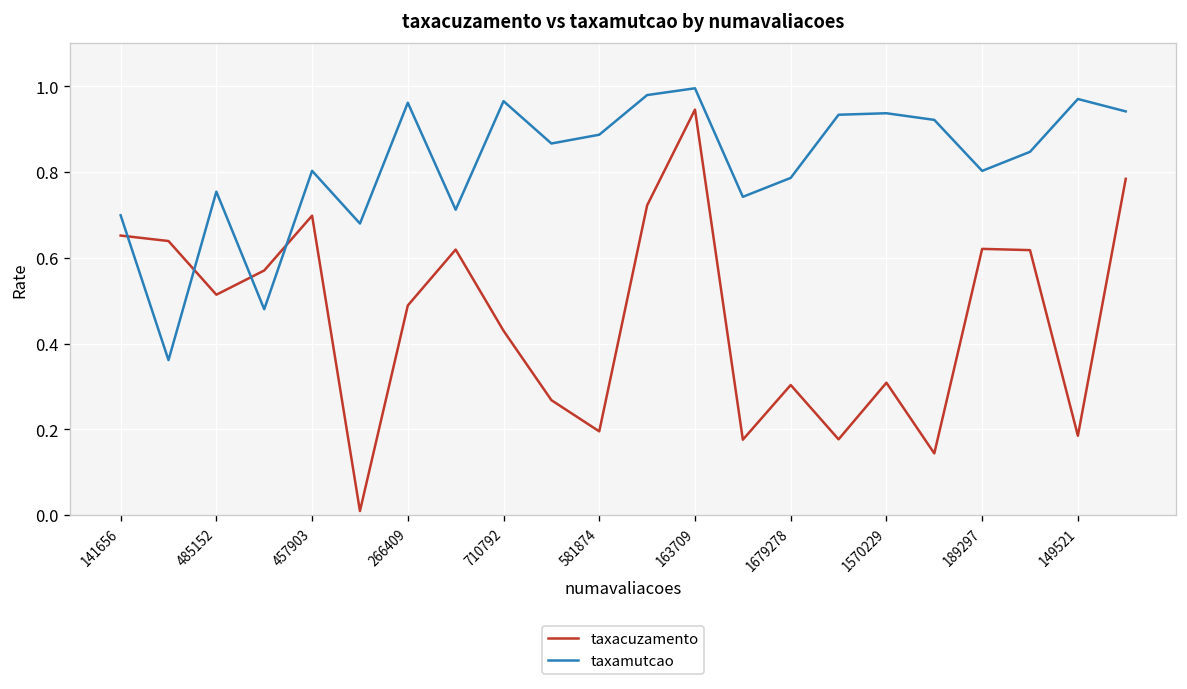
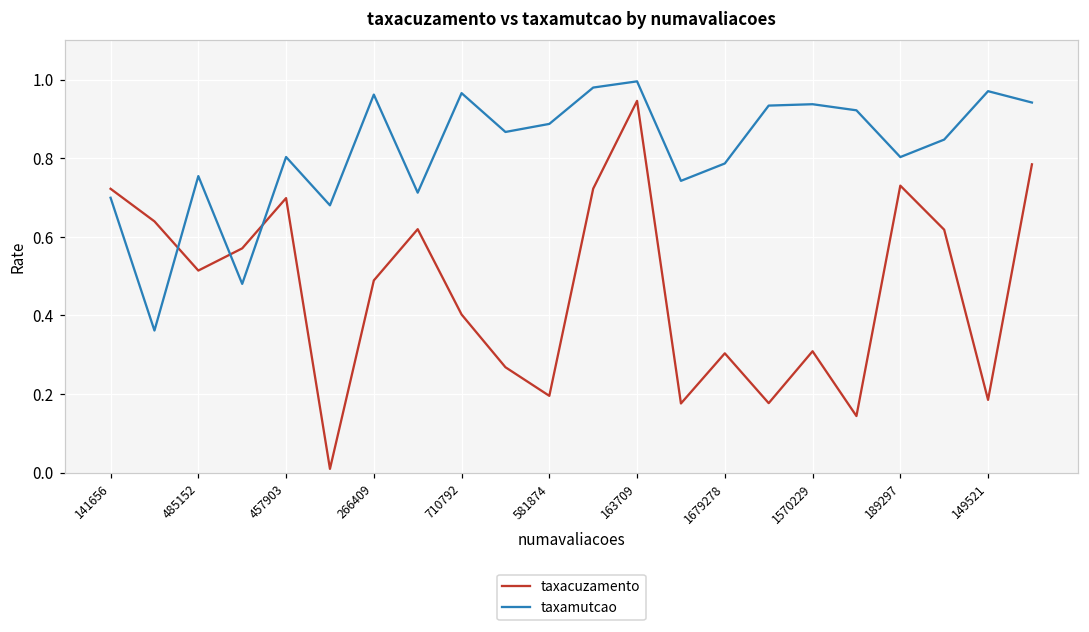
  {
    "taxacuzamento": {
-     "141656": 0.65,
+     "141656": 0.72,
      "485152": 0.51,
      "457903": 0.70,
      "266409": 0.49,
-     "710792": 0.43,
+     "710792": 0.40,
      "581874": 0.20,
      "163709": 0.95,
      "1679278": 0.30,
      "1570229": 0.31,
-     "189297": 0.62,
+     "189297": 0.73,
      "149521": 0.19
    },
    "taxamutcao": {
      "141656": 0.70,
      "485152": 0.75,
      "457903": 0.80,
      "266409": 0.96,
      "710792": 0.97,
      "581874": 0.89,
      "163709": 1.00,
      "1679278": 0.79,
      "1570229": 0.94,
      "189297": 0.80,
      "149521": 0.97
    }
  }
